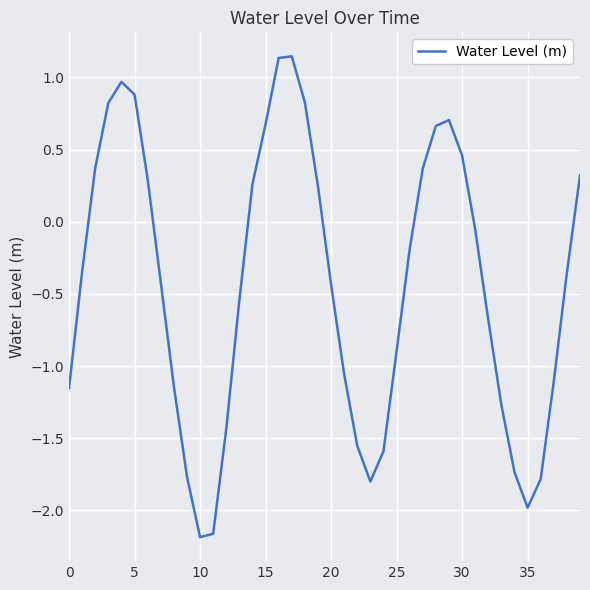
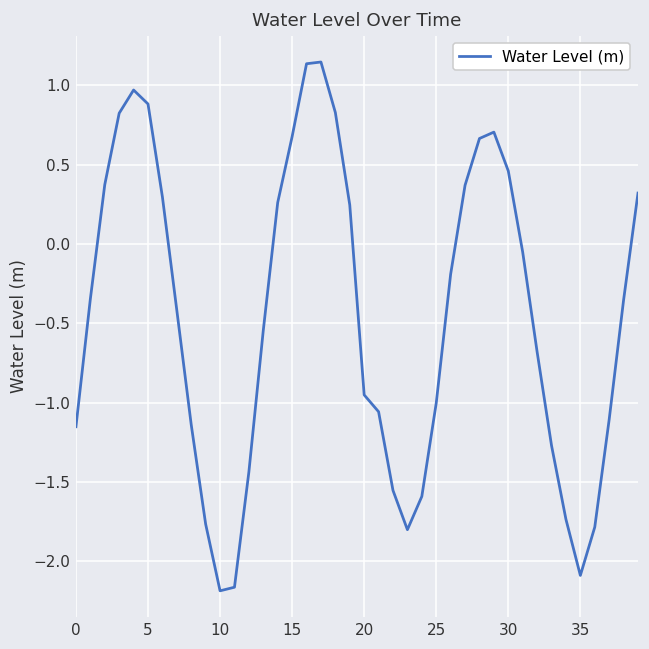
  {
    "0": -1.15,
    "5": 0.88,
    "10": -2.19,
    "15": 0.68,
-   "20": -0.43,
-   "25": -0.90,
+   "20": -0.95,
+   "25": -1.00,
    "30": 0.46,
-   "35": -1.98
+   "35": -2.09
  }
